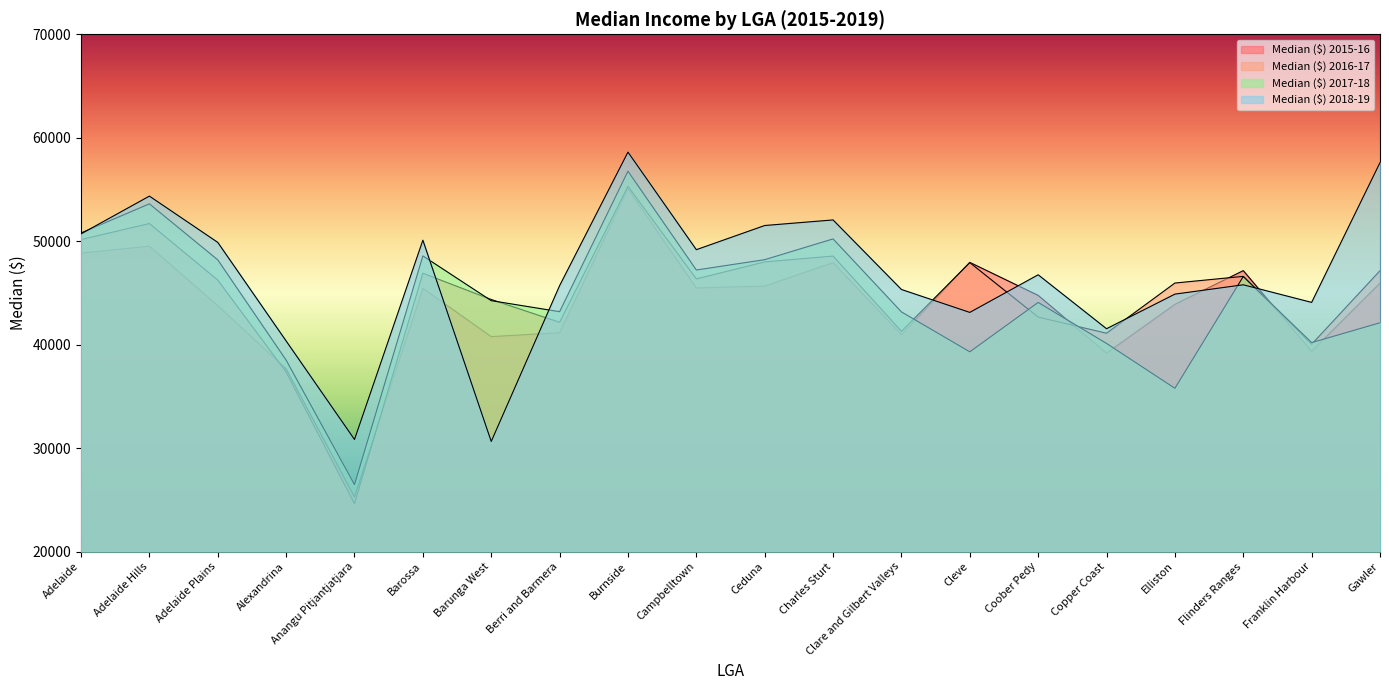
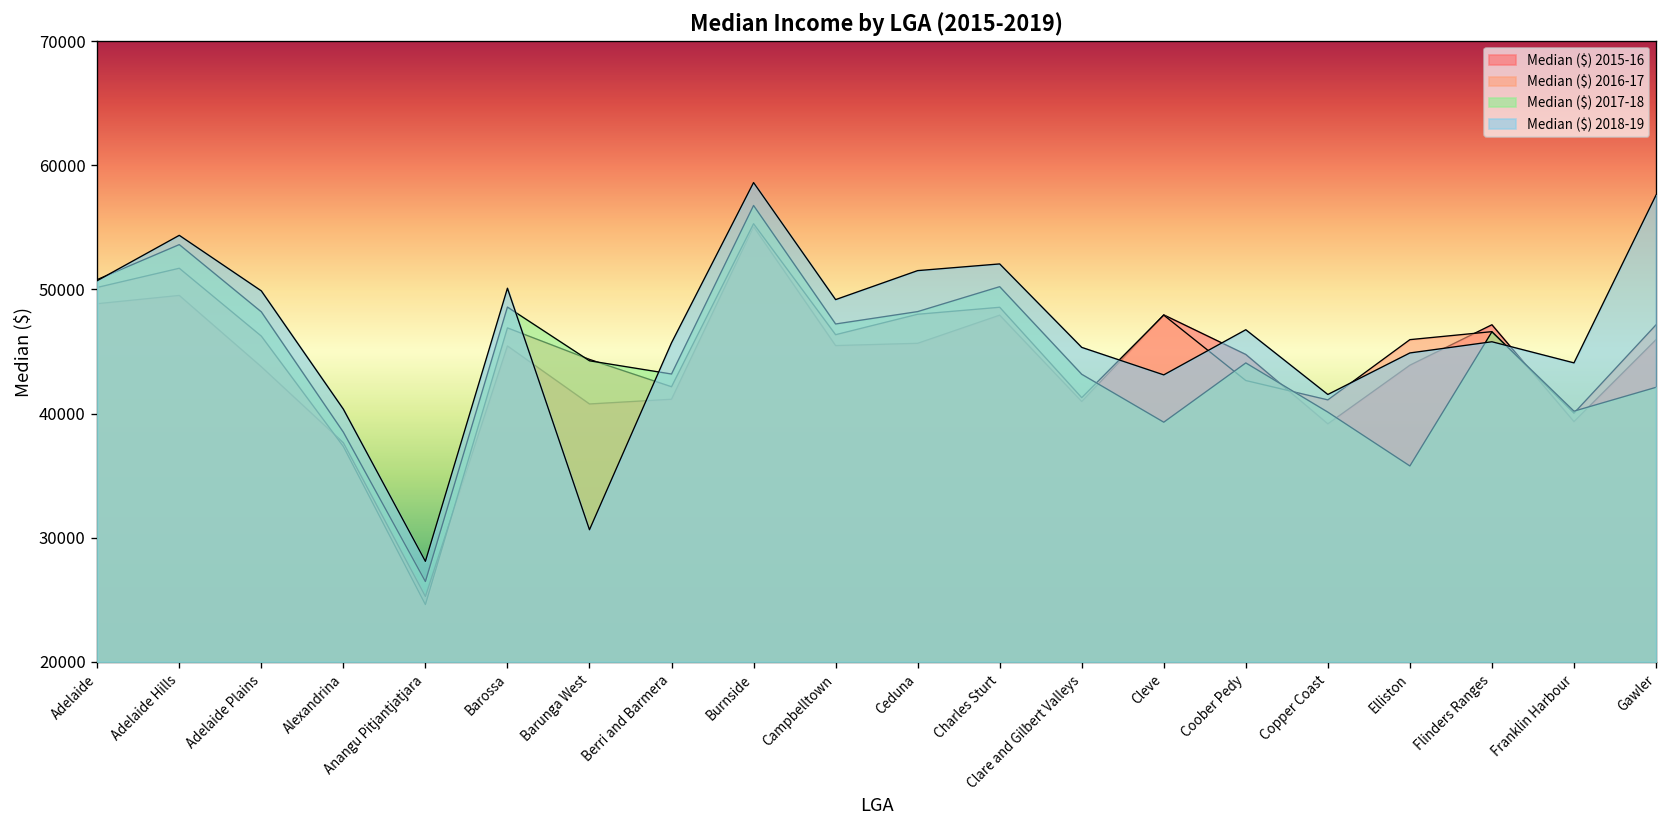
  {
    "Median ($) 2017-18": {
      "Adelaide Hills": 53600,
      "Adelaide Plains": 48200,
      "Alexandrina": 38500,
      "Anangu Pitjantjatjara": 26500,
      "Barossa": 48600,
      "Berri and Barmera": 43200,
      "Burnside": 56800,
      "Campbelltown": 47200,
      "Charles Sturt": 50200,
      "Clare and Gilbert Valleys": 43200,
      "Cleve": 39300,
      "Coober Pedy": 44100,
      "Copper Coast": 40100,
      "Elliston": 35800,
      "Gawler": 42100
    },
    "Median ($) 2018-19": {
      "Adelaide Hills": 54400,
      "Adelaide Plains": 49900,
      "Alexandrina": 40400,
-     "Anangu Pitjantjatjara": 30800,
+     "Anangu Pitjantjatjara": 28100,
      "Barossa": 50100,
      "Barunga West": 30600,
      "Berri and Barmera": 45700,
      "Burnside": 58600,
      "Campbelltown": 49200,
      "Ceduna": 51500,
      "Charles Sturt": 52100,
      "Clare and Gilbert Valleys": 45300,
      "Cleve": 43100,
      "Coober Pedy": 46800,
      "Copper Coast": 41500,
      "Elliston": 44900,
      "Flinders Ranges": 45800,
      "Franklin Harbour": 44100,
      "Gawler": 57600
    }
  }
